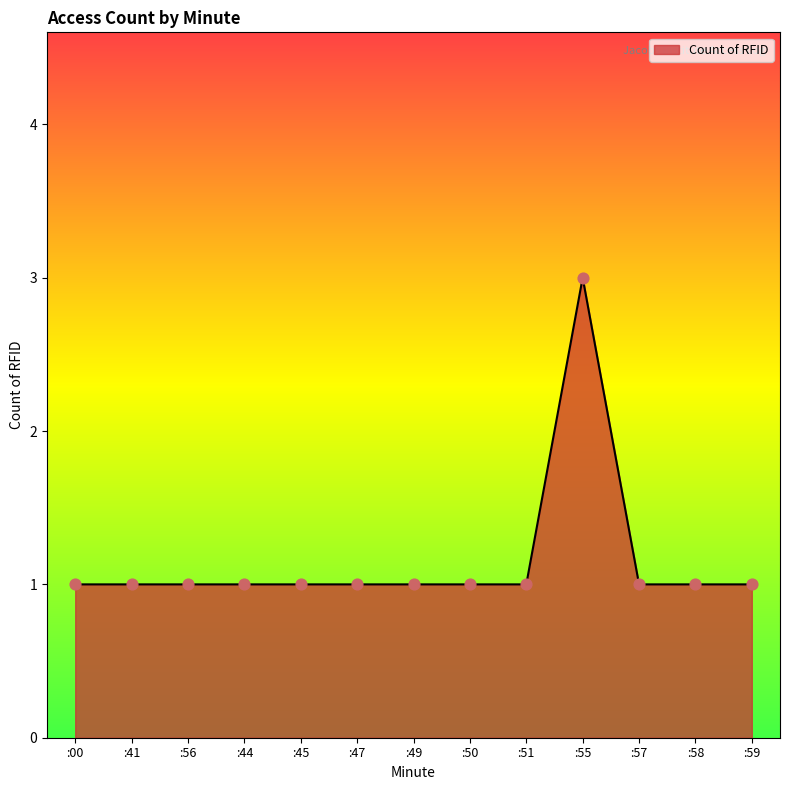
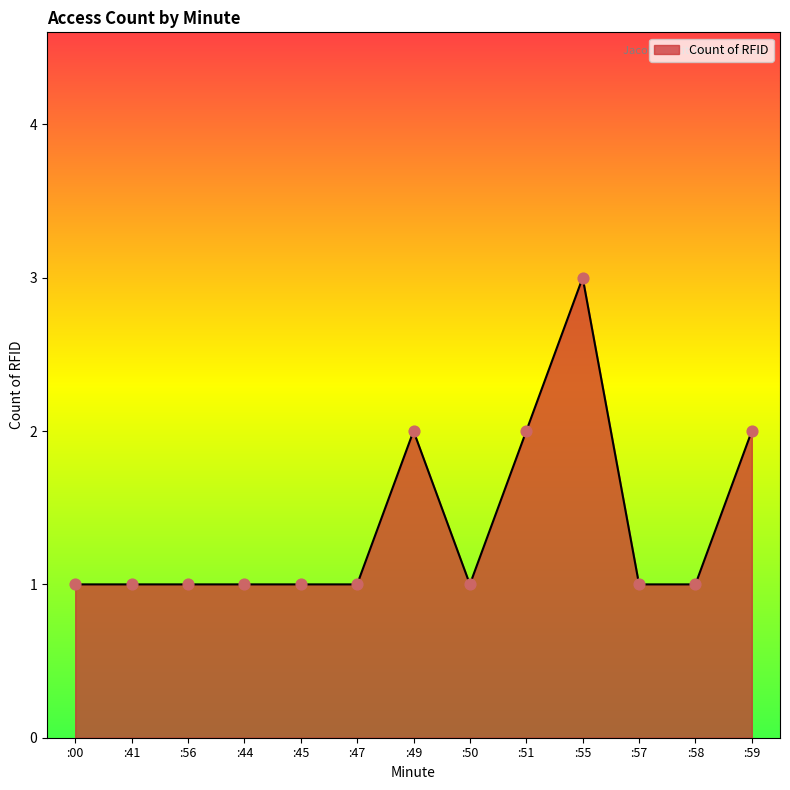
  {
    ":00": 1,
    ":41": 1,
    ":56": 1,
    ":44": 1,
    ":45": 1,
    ":47": 1,
-   ":49": 1,
+   ":49": 2,
    ":50": 1,
-   ":51": 1,
+   ":51": 2,
    ":55": 3,
    ":57": 1,
    ":58": 1,
-   ":59": 1
+   ":59": 2
  }
